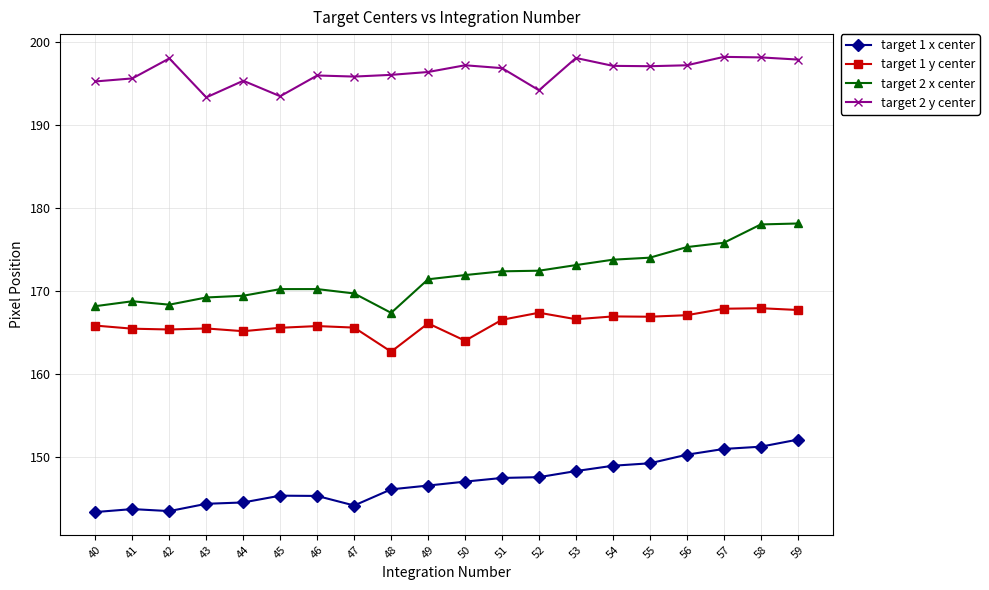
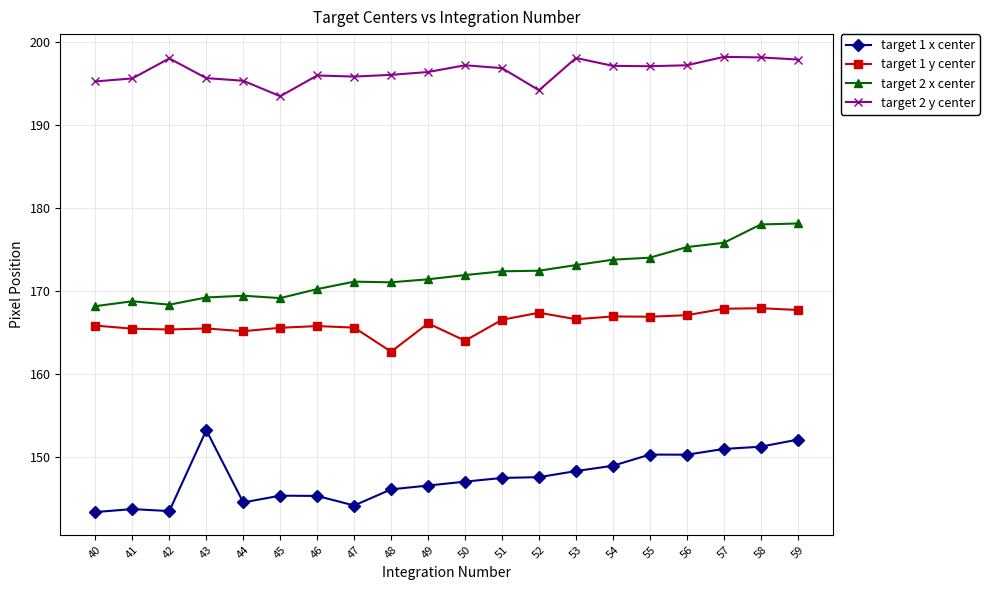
  {
    "target 1 x center": {
      "40": 143,
      "41": 144,
      "42": 143,
-     "43": 144,
+     "43": 153,
      "44": 145,
      "45": 145,
      "46": 145,
      "47": 144,
      "48": 146,
      "49": 147,
      "50": 147,
      "51": 147,
      "52": 148,
      "53": 148,
      "54": 149,
-     "55": 149,
+     "55": 150,
      "56": 150,
      "57": 151,
      "58": 151,
      "59": 152
    },
    "target 1 y center": {
      "40": 166,
      "41": 165,
      "42": 165,
      "43": 165,
      "44": 165,
      "45": 166,
      "46": 166,
      "47": 166,
      "48": 163,
      "49": 166,
      "50": 164,
      "51": 167,
      "52": 167,
      "53": 167,
      "54": 167,
      "55": 167,
      "56": 167,
      "57": 168,
      "58": 168,
      "59": 168
    },
    "target 2 x center": {
      "40": 168,
      "41": 169,
      "42": 168,
      "43": 169,
      "44": 169,
-     "45": 170,
+     "45": 169,
      "46": 170,
-     "47": 170,
-     "48": 167,
+     "47": 171,
+     "48": 171,
      "49": 171,
      "50": 172,
      "51": 172,
      "52": 172,
      "53": 173,
      "54": 174,
      "55": 174,
      "56": 175,
      "57": 176,
      "58": 178,
      "59": 178
    },
    "target 2 y center": {
      "40": 195,
      "41": 196,
      "42": 198,
-     "43": 193,
+     "43": 196,
      "44": 195,
      "45": 193,
      "46": 196,
      "47": 196,
      "48": 196,
      "49": 196,
      "50": 197,
      "51": 197,
      "52": 194,
      "53": 198,
      "54": 197,
      "55": 197,
      "56": 197,
      "57": 198,
      "58": 198,
      "59": 198
    }
  }
